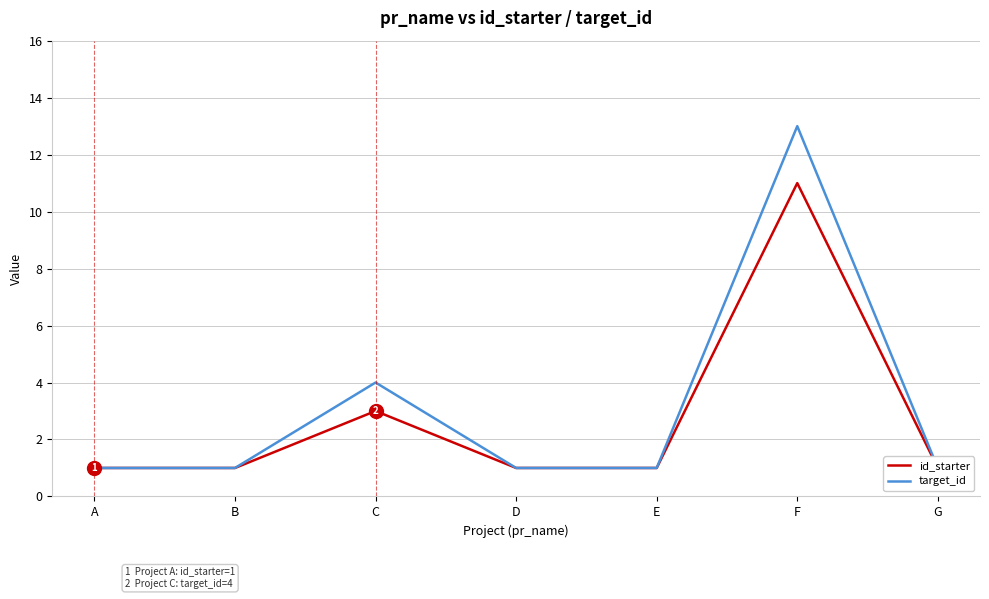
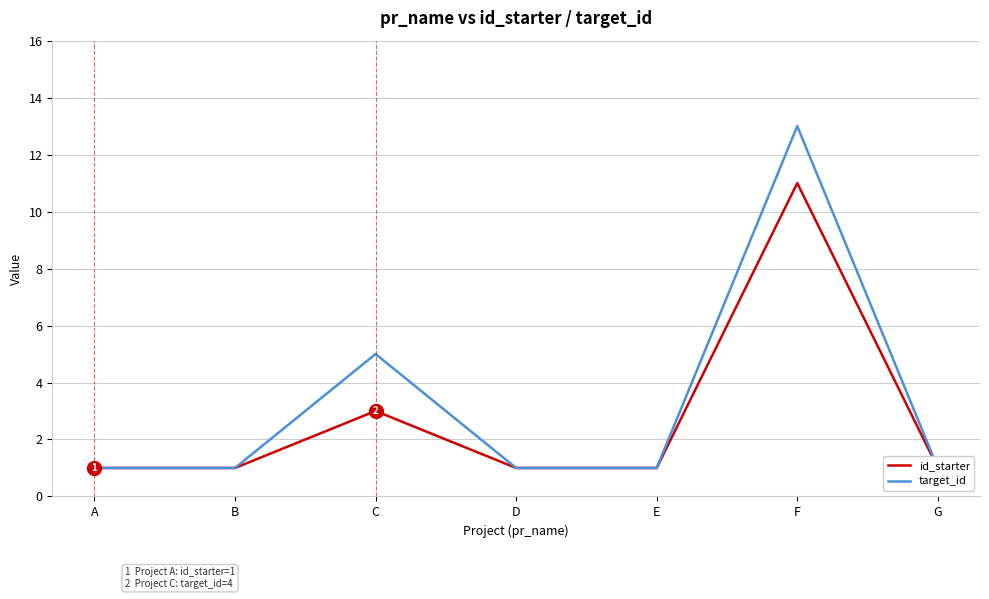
  {
    "target_id": {
-     "C": 4,
+     "C": 5,
      "F": 13
    }
  }
